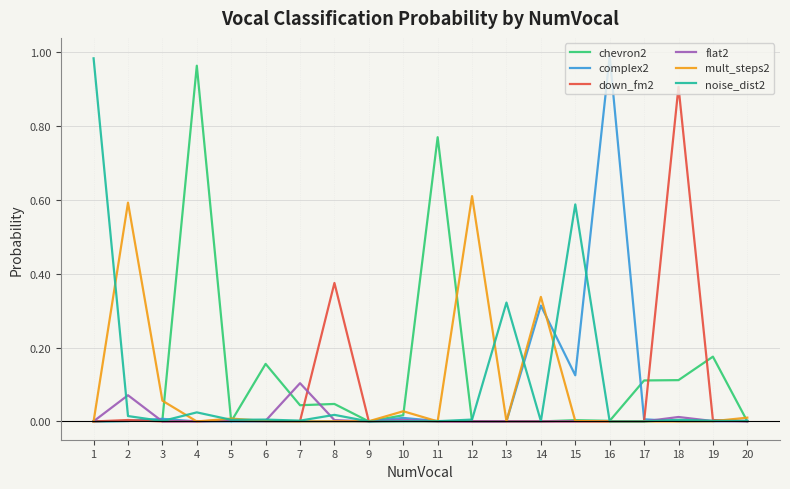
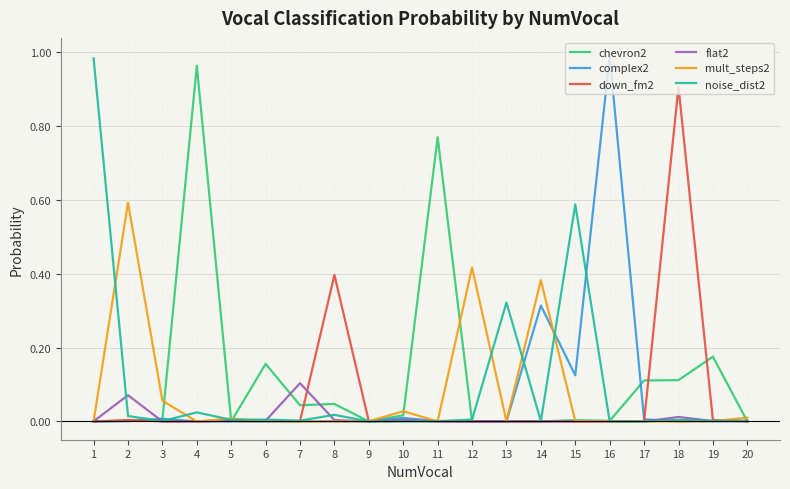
  {
    "complex2": {
      "14": 0.31,
      "15": 0.13
    },
    "down_fm2": {
-     "8": 0.38
+     "8": 0.40
    },
    "flat2": {
      "2": 0.07,
      "7": 0.10,
      "18": 0.01
    },
    "mult_steps2": {
      "2": 0.59,
      "3": 0.06,
      "10": 0.03,
-     "12": 0.61,
-     "14": 0.34,
+     "12": 0.42,
+     "14": 0.38,
      "20": 0.01
    }
  }
